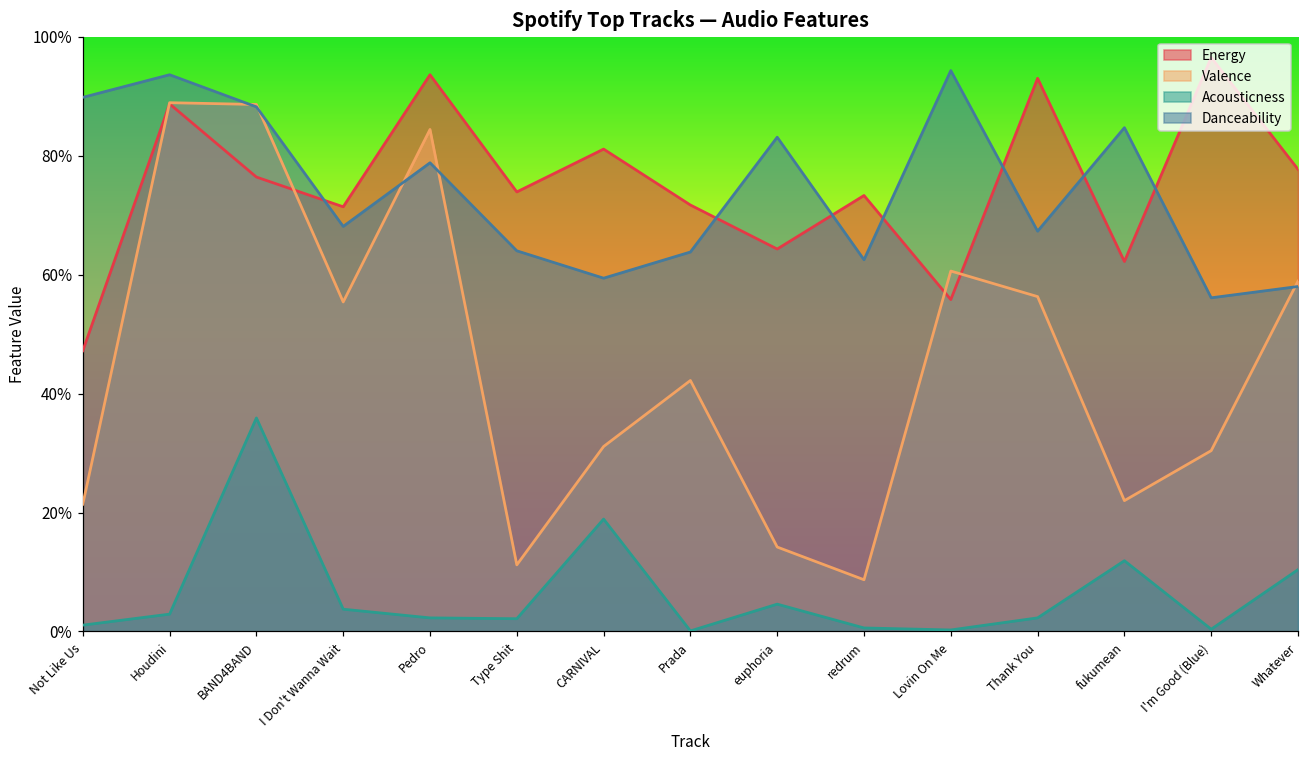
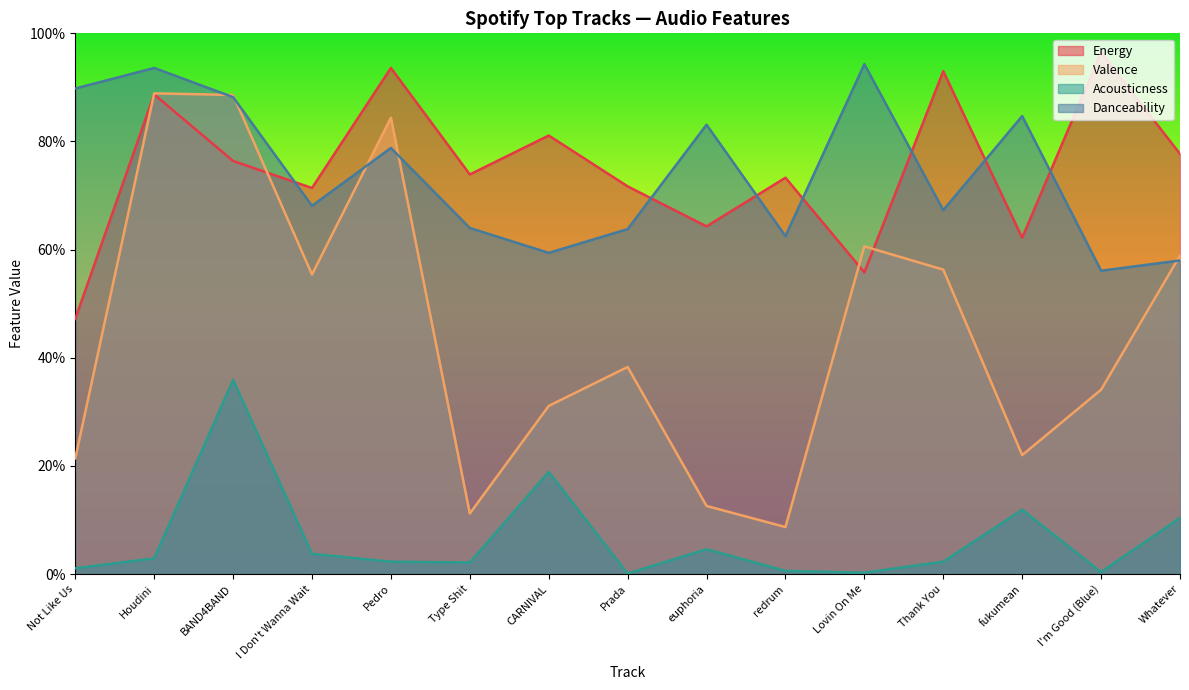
  {
    "Energy": {
      "Not Like Us": "47%",
      "BAND4BAND": "76%",
      "I Don't Wanna Wait": "71%",
      "Pedro": "94%",
      "Type Shit": "74%",
      "CARNIVAL": "81%",
      "Prada": "72%",
      "euphoria": "64%",
      "redrum": "73%",
      "Lovin On Me": "56%",
      "Thank You": "93%",
      "fukumean": "62%",
      "Whatever": "78%"
    },
    "Valence": {
      "Not Like Us": "21%",
      "I Don't Wanna Wait": "55%",
      "Pedro": "84%",
      "Type Shit": "11%",
      "CARNIVAL": "31%",
-     "Prada": "42%",
-     "euphoria": "14%",
+     "Prada": "38%",
+     "euphoria": "13%",
      "redrum": "9%",
      "Lovin On Me": "61%",
      "Thank You": "56%",
      "fukumean": "22%",
-     "I'm Good (Blue)": "30%",
+     "I'm Good (Blue)": "34%",
      "Whatever": "59%"
    }
  }
